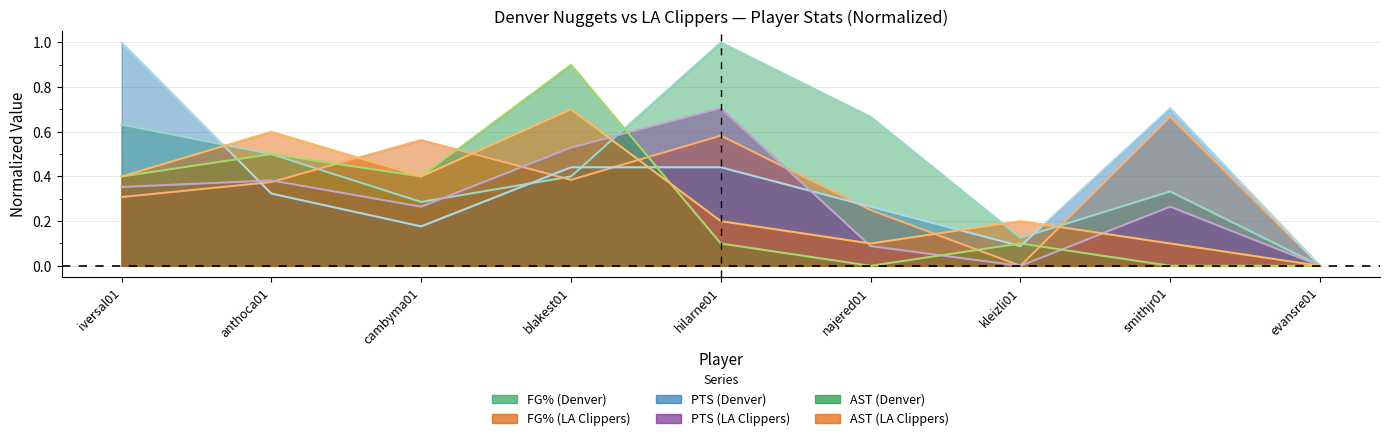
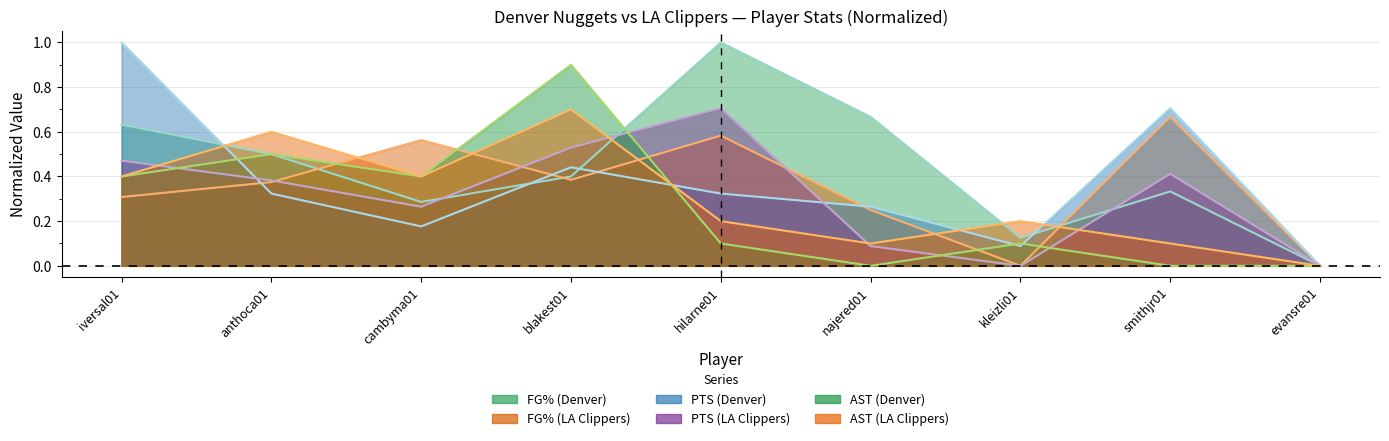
  {
    "PTS (Denver)": {
      "iversal01": 1.00,
      "anthoca01": 0.32,
      "cambyma01": 0.18,
      "blakest01": 0.44,
-     "hilarne01": 0.44,
+     "hilarne01": 0.32,
      "najered01": 0.26,
      "kleizli01": 0.09,
      "smithjr01": 0.71
    },
    "PTS (LA Clippers)": {
-     "iversal01": 0.35,
+     "iversal01": 0.47,
      "cambyma01": 0.26,
      "blakest01": 0.53,
      "hilarne01": 0.71,
      "najered01": 0.09,
-     "smithjr01": 0.26
+     "smithjr01": 0.41
    }
  }
